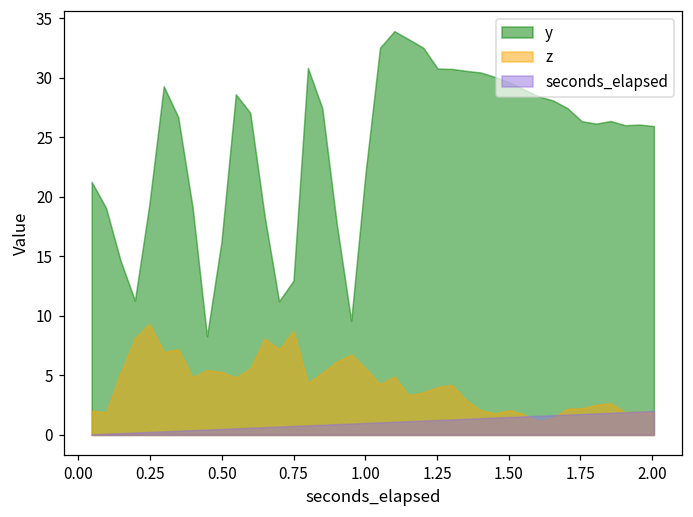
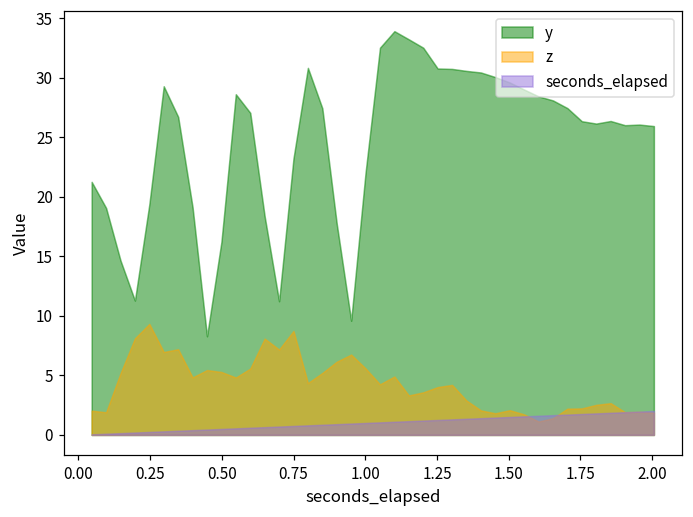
  {
    "y": {
-     "0.75": 13.0
+     "0.75": 23.2
    },
    "z": {
      "0.75": 8.7
    },
    "seconds_elapsed": {
      "0.75": 0.7
    }
  }
